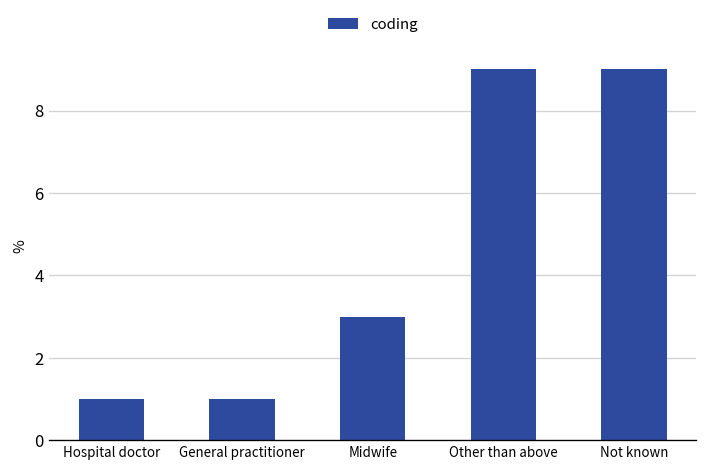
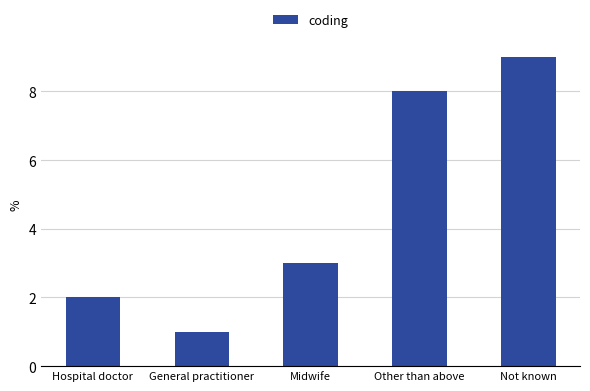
  {
-   "Hospital doctor": 1,
+   "Hospital doctor": 2,
    "General practitioner": 1,
    "Midwife": 3,
-   "Other than above": 9,
+   "Other than above": 8,
    "Not known": 9
  }
